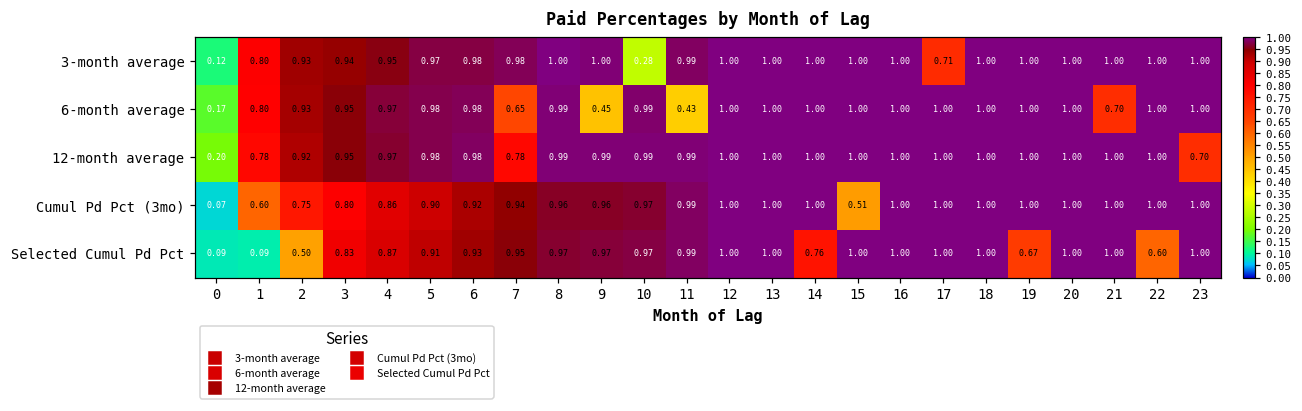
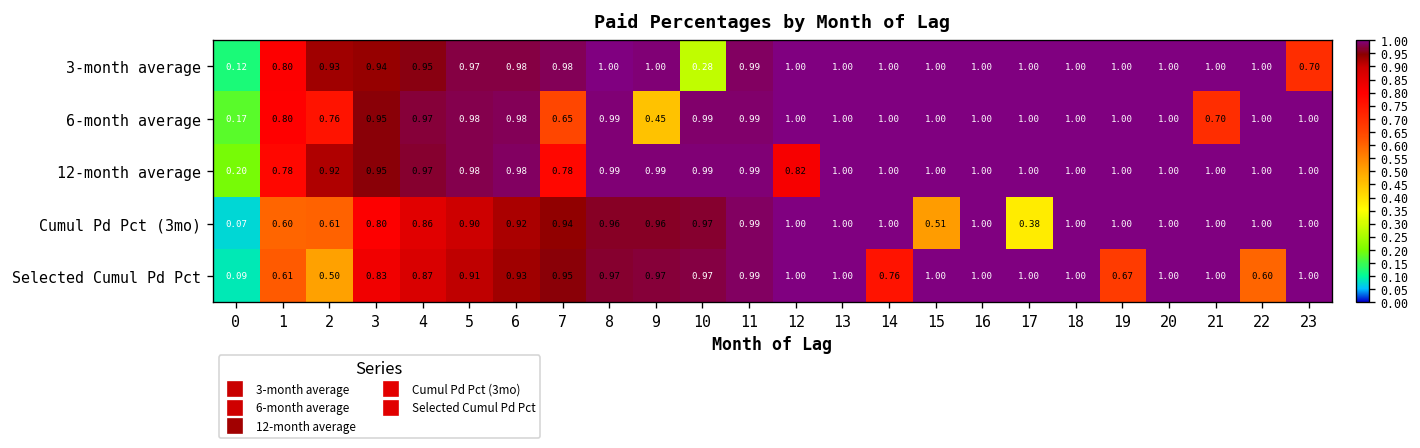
  {
    "3-month average": {
      "0": 0.12,
      "1": 0.80,
      "2": 0.93,
      "3": 0.94,
      "4": 0.95,
      "5": 0.97,
      "6": 0.98,
      "7": 0.98,
      "8": 1.00,
      "9": 1.00,
      "10": 0.28,
      "11": 0.99,
      "12": 1.00,
      "13": 1.00,
      "14": 1.00,
      "15": 1.00,
      "16": 1.00,
-     "17": 0.71,
+     "17": 1.00,
      "18": 1.00,
      "19": 1.00,
      "20": 1.00,
      "21": 1.00,
      "22": 1.00,
-     "23": 1.00
+     "23": 0.70
    },
    "6-month average": {
      "0": 0.17,
      "1": 0.80,
-     "2": 0.93,
+     "2": 0.76,
      "3": 0.95,
      "4": 0.97,
      "5": 0.98,
      "6": 0.98,
      "7": 0.65,
      "8": 0.99,
      "9": 0.45,
      "10": 0.99,
-     "11": 0.43,
+     "11": 0.99,
      "12": 1.00,
      "13": 1.00,
      "14": 1.00,
      "15": 1.00,
      "16": 1.00,
      "17": 1.00,
      "18": 1.00,
      "19": 1.00,
      "20": 1.00,
      "21": 0.70,
      "22": 1.00,
      "23": 1.00
    },
    "12-month average": {
      "0": 0.20,
      "1": 0.78,
      "2": 0.92,
      "3": 0.95,
      "4": 0.97,
      "5": 0.98,
      "6": 0.98,
      "7": 0.78,
      "8": 0.99,
      "9": 0.99,
      "10": 0.99,
      "11": 0.99,
-     "12": 1.00,
+     "12": 0.82,
      "13": 1.00,
      "14": 1.00,
      "15": 1.00,
      "16": 1.00,
      "17": 1.00,
      "18": 1.00,
      "19": 1.00,
      "20": 1.00,
      "21": 1.00,
      "22": 1.00,
-     "23": 0.70
+     "23": 1.00
    },
    "Cumul Pd Pct (3mo)": {
      "0": 0.07,
      "1": 0.60,
-     "2": 0.75,
+     "2": 0.61,
      "3": 0.80,
      "4": 0.86,
      "5": 0.90,
      "6": 0.92,
      "7": 0.94,
      "8": 0.96,
      "9": 0.96,
      "10": 0.97,
      "11": 0.99,
      "12": 1.00,
      "13": 1.00,
      "14": 1.00,
      "15": 0.51,
      "16": 1.00,
-     "17": 1.00,
+     "17": 0.38,
      "18": 1.00,
      "19": 1.00,
      "20": 1.00,
      "21": 1.00,
      "22": 1.00,
      "23": 1.00
    },
    "Selected Cumul Pd Pct": {
      "0": 0.09,
-     "1": 0.09,
+     "1": 0.61,
      "2": 0.50,
      "3": 0.83,
      "4": 0.87,
      "5": 0.91,
      "6": 0.93,
      "7": 0.95,
      "8": 0.97,
      "9": 0.97,
      "10": 0.97,
      "11": 0.99,
      "12": 1.00,
      "13": 1.00,
      "14": 0.76,
      "15": 1.00,
      "16": 1.00,
      "17": 1.00,
      "18": 1.00,
      "19": 0.67,
      "20": 1.00,
      "21": 1.00,
      "22": 0.60,
      "23": 1.00
    }
  }
